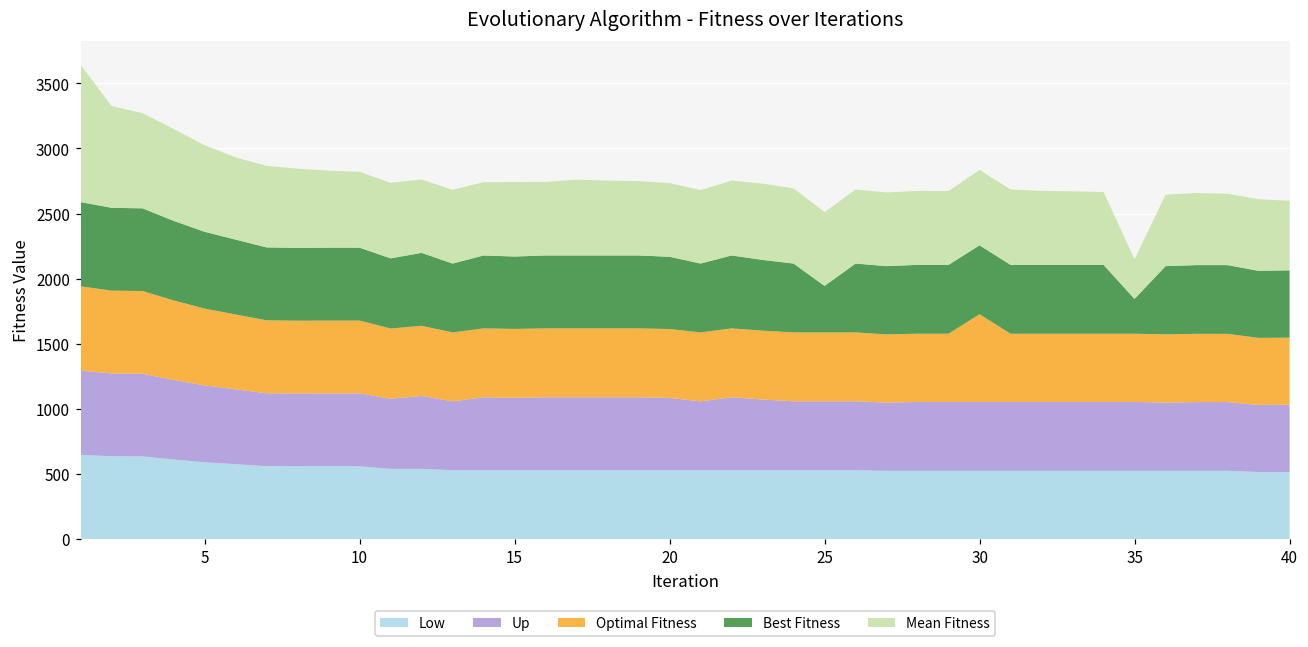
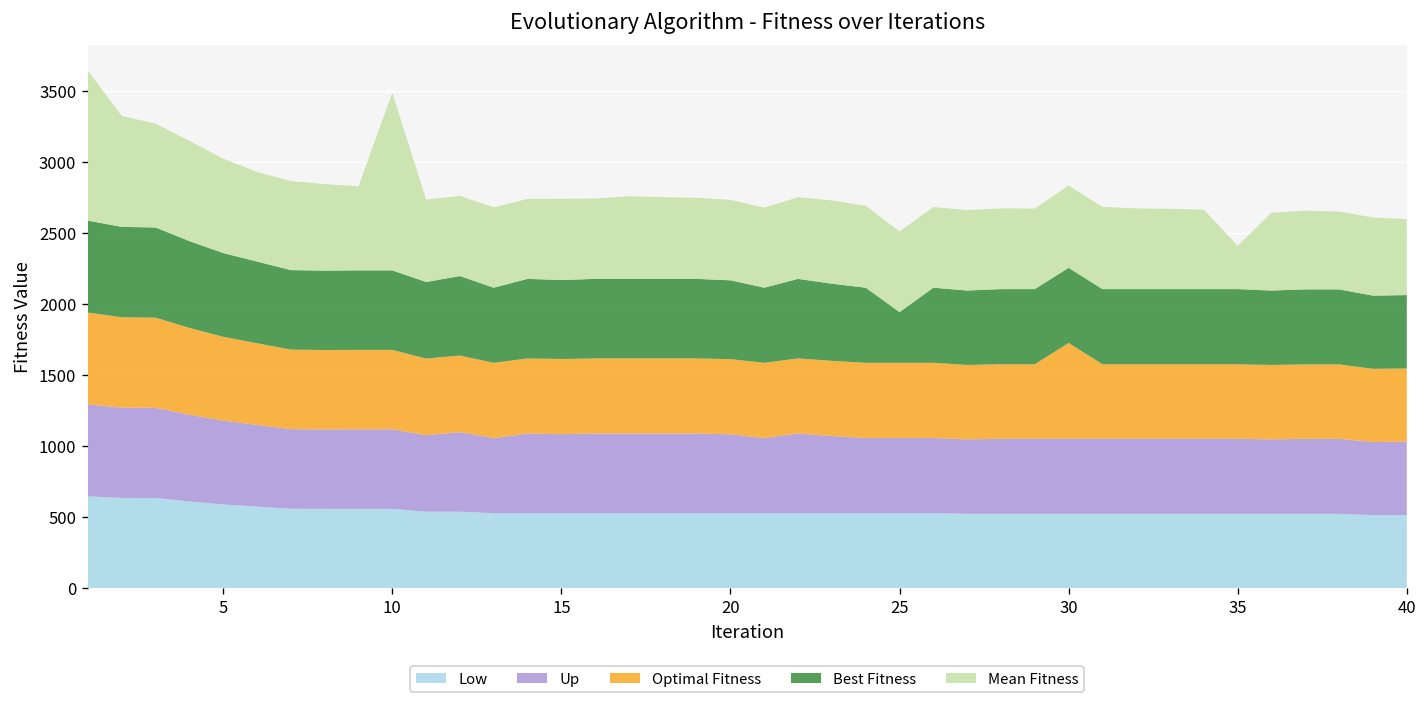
  {
    "Low": {
      "5": 590,
      "10": 560,
      "15": 530,
      "20": 530,
      "25": 530,
      "30": 520,
      "35": 520,
      "40": 520
    },
    "Up": {
      "5": 590,
      "10": 560,
      "15": 560,
      "20": 560,
      "25": 530,
      "30": 530,
      "35": 530,
      "40": 520
    },
    "Optimal Fitness": {
      "5": 590,
      "10": 560,
      "15": 530,
      "20": 530,
      "25": 530,
      "30": 670,
      "35": 520,
      "40": 520
    },
    "Best Fitness": {
      "5": 590,
      "10": 560,
      "15": 560,
      "20": 560,
      "25": 360,
      "30": 530,
-     "35": 270,
+     "35": 530,
      "40": 520
    },
    "Mean Fitness": {
      "5": 670,
-     "10": 580,
+     "10": 1250,
      "15": 570,
      "20": 570,
      "25": 570,
      "30": 580,
      "35": 310,
      "40": 530
    }
  }
